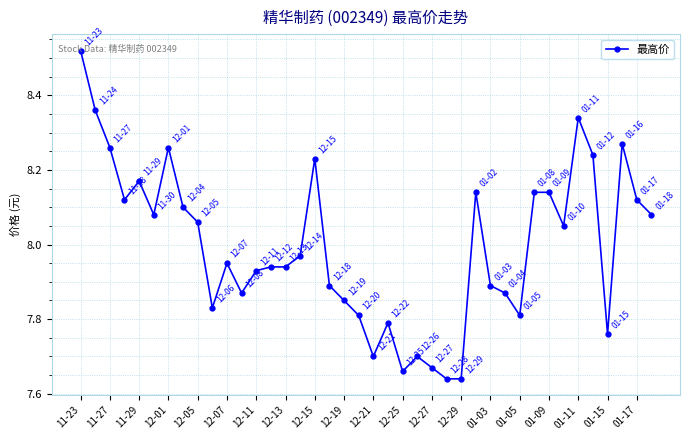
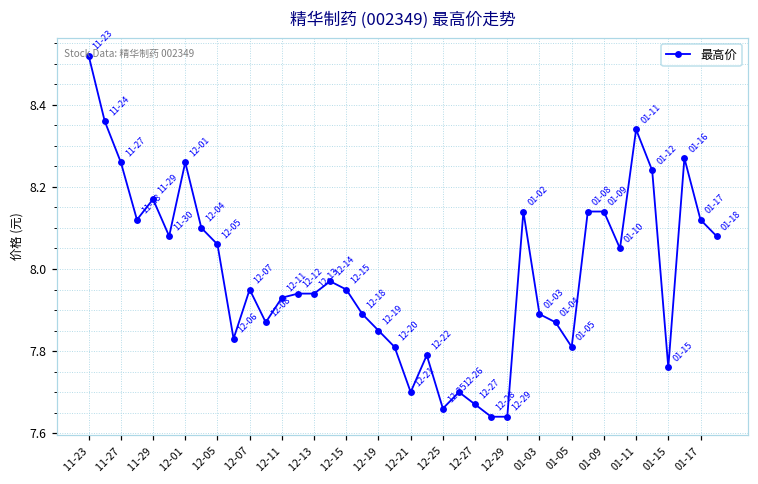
  {
-   "12-15": 8.23,
+   "12-15": 7.95,
    "12-25": 7.66
  }
